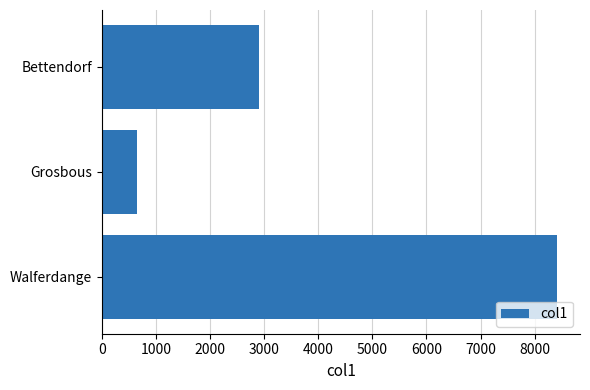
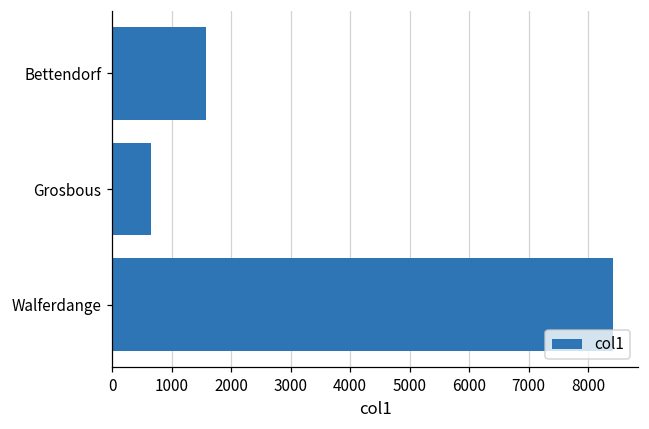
  {
-   "Bettendorf": 2900,
+   "Bettendorf": 1600,
    "Grosbous": 600,
    "Walferdange": 8400
  }
